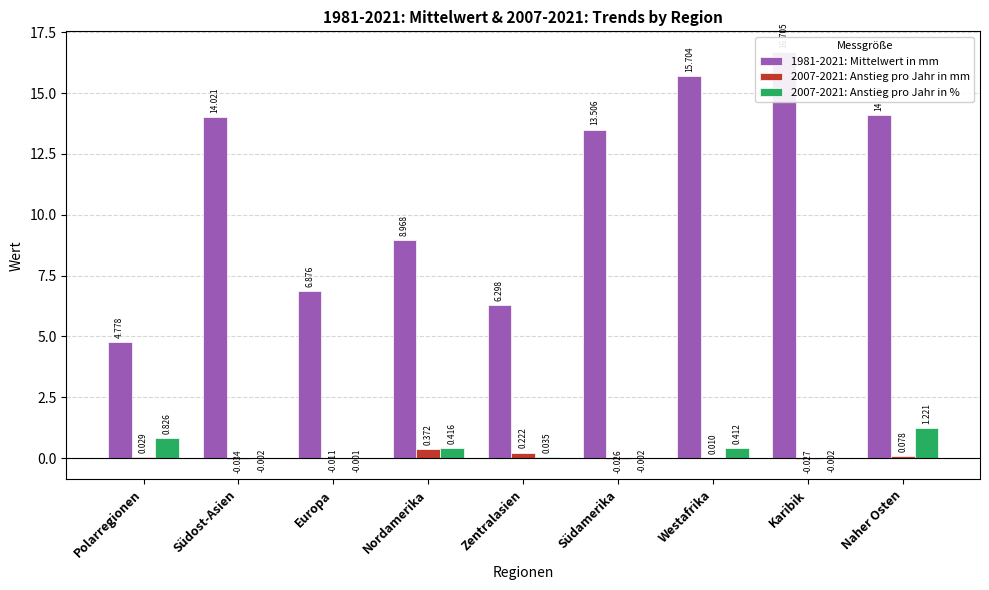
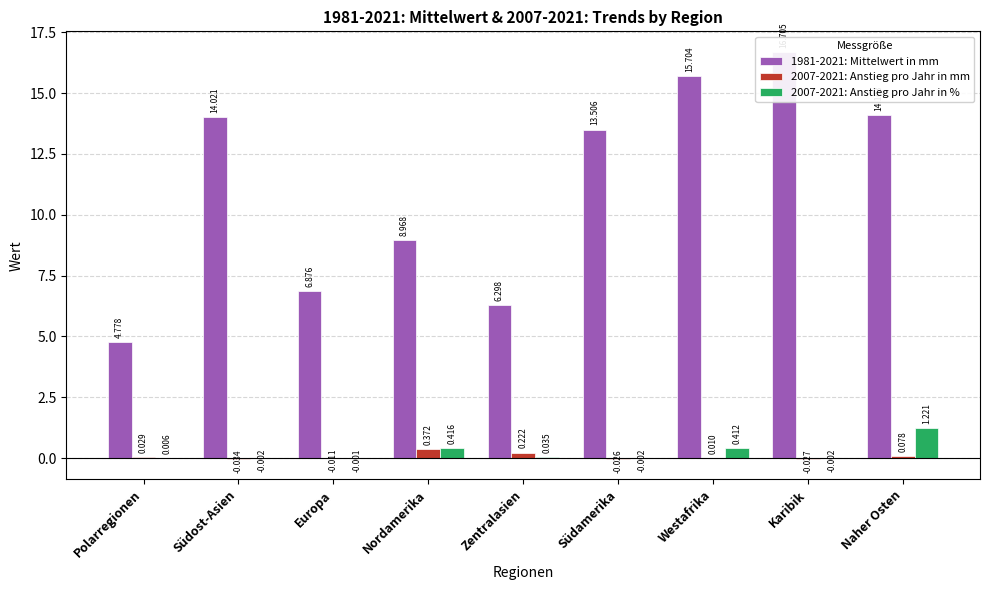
  {
    "1981-2021: Mittelwert in mm": {
      "Polarregionen": 4.778,
      "Südost-Asien": 14.021,
      "Europa": 6.876,
      "Nordamerika": 8.968,
      "Zentralasien": 6.298,
      "Südamerika": 13.506,
      "Westafrika": 15.704
    },
    "2007-2021: Anstieg pro Jahr in mm": {
      "Polarregionen": 0.029,
      "Südost-Asien": -0.034,
      "Europa": -0.011,
      "Nordamerika": 0.372,
      "Zentralasien": 0.222,
      "Südamerika": -0.026,
      "Westafrika": 0.010,
      "Karibik": -0.027,
      "Naher Osten": 0.078
    },
    "2007-2021: Anstieg pro Jahr in %": {
-     "Polarregionen": 0.826,
+     "Polarregionen": 0.006,
      "Südost-Asien": -0.002,
      "Europa": -0.001,
      "Nordamerika": 0.416,
      "Zentralasien": 0.035,
      "Südamerika": -0.002,
      "Westafrika": 0.412,
      "Karibik": -0.002,
      "Naher Osten": 1.221
    }
  }
